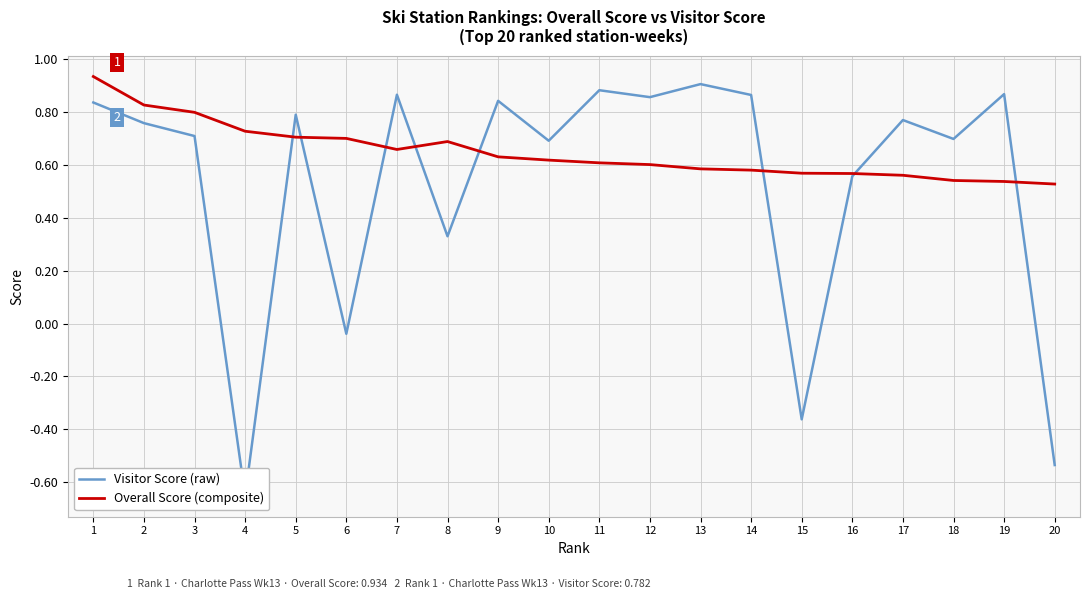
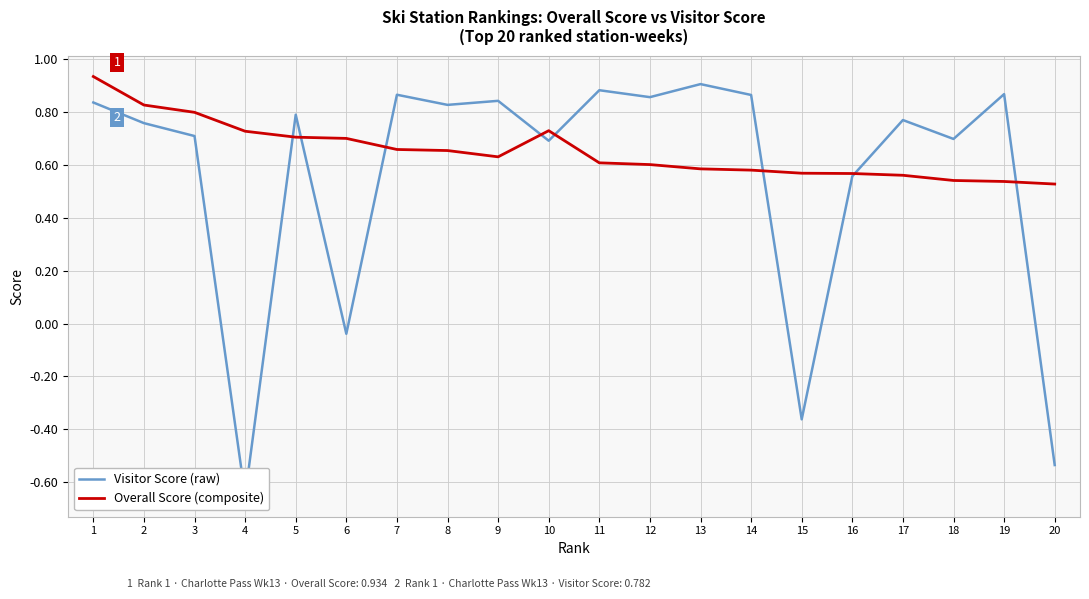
  {
    "Visitor Score (raw)": {
      "2": 0.76,
      "3": 0.71,
      "5": 0.79,
      "6": -0.04,
      "7": 0.87,
-     "8": 0.33,
+     "8": 0.83,
      "9": 0.84,
      "10": 0.69,
      "11": 0.88,
      "12": 0.86,
      "13": 0.91,
      "14": 0.86,
      "15": -0.36,
      "16": 0.56,
      "17": 0.77,
      "18": 0.70,
      "19": 0.87,
      "20": -0.54
    },
    "Overall Score (composite)": {
      "2": 0.83,
      "3": 0.80,
      "4": 0.73,
      "5": 0.71,
      "6": 0.70,
      "7": 0.66,
-     "8": 0.69,
+     "8": 0.65,
      "9": 0.63,
-     "10": 0.62,
+     "10": 0.73,
      "11": 0.61,
      "12": 0.60,
      "13": 0.59,
      "14": 0.58,
      "15": 0.57,
      "16": 0.57,
      "17": 0.56,
      "18": 0.54,
      "19": 0.54,
      "20": 0.53
    }
  }
